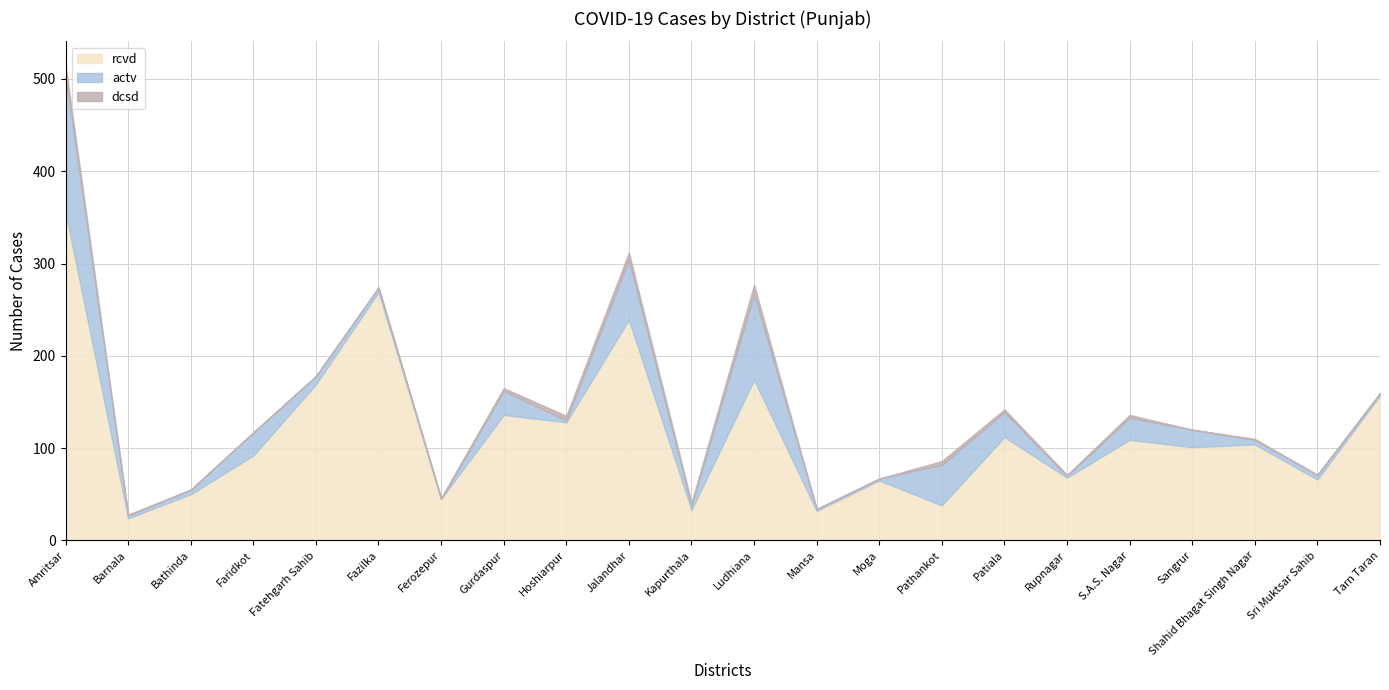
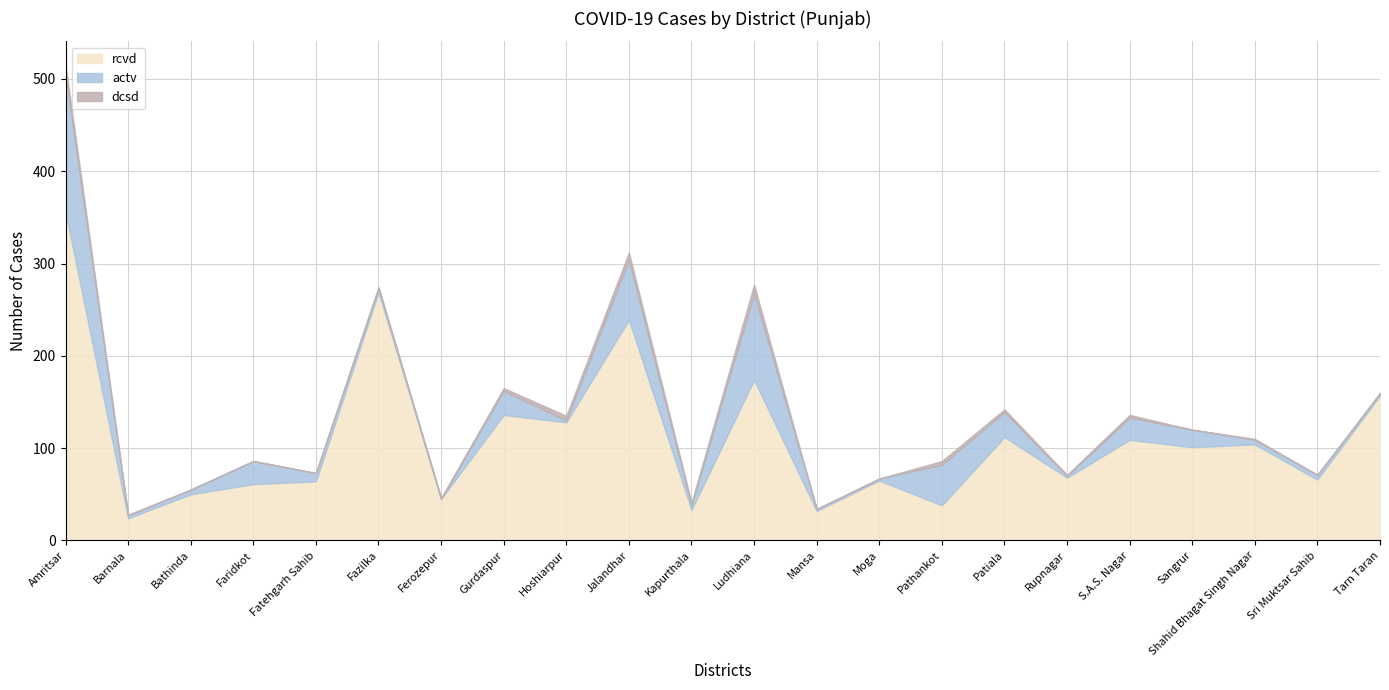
  {
    "rcvd": {
      "Amritsar": 360,
      "Barnala": 20,
      "Bathinda": 50,
-     "Faridkot": 90,
-     "Fatehgarh Sahib": 170,
+     "Faridkot": 60,
+     "Fatehgarh Sahib": 60,
      "Fazilka": 270,
      "Gurdaspur": 140,
      "Jalandhar": 240,
      "Kapurthala": 30,
      "Ludhiana": 170,
      "Pathankot": 40,
      "Patiala": 110,
      "S.A.S. Nagar": 110,
      "Sangrur": 100,
      "Shahid Bhagat Singh Nagar": 100,
      "Sri Muktsar Sahib": 70
    }
  }
